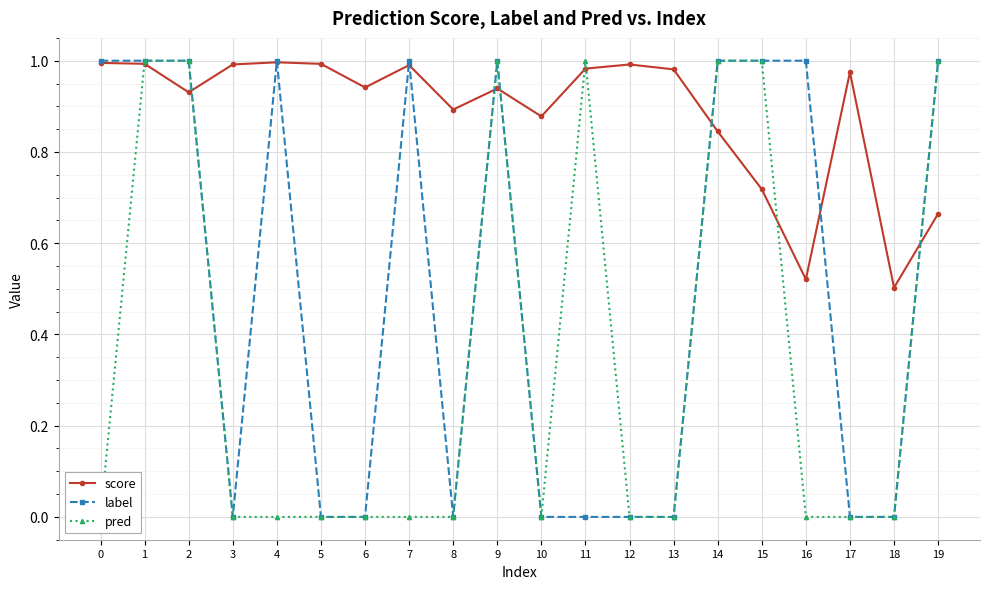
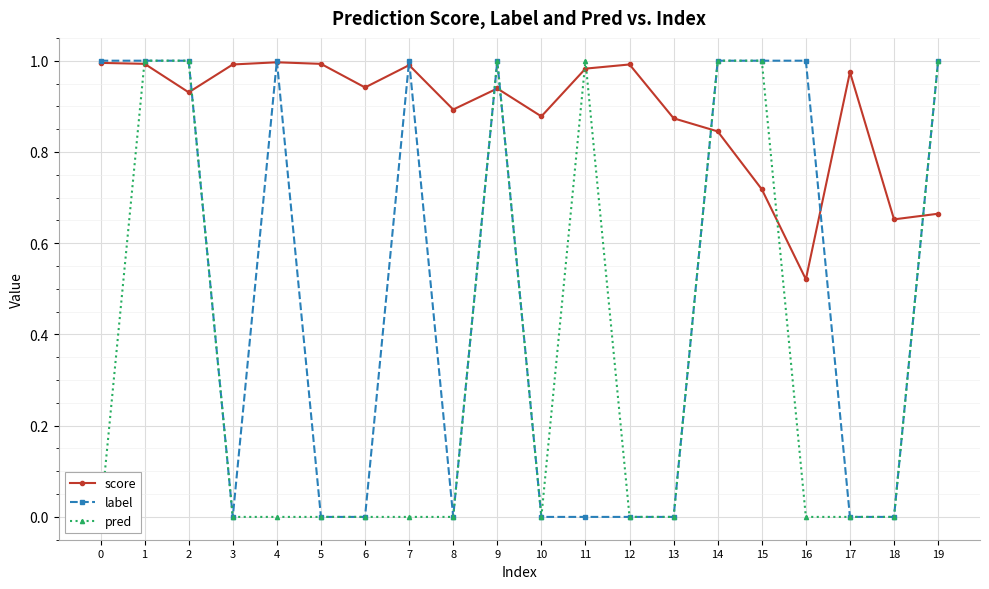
  {
    "score": {
      "1": 0.99,
      "2": 0.93,
      "3": 0.99,
      "5": 0.99,
      "6": 0.94,
      "7": 0.99,
      "8": 0.89,
      "9": 0.94,
      "10": 0.88,
      "11": 0.98,
      "12": 0.99,
-     "13": 0.98,
+     "13": 0.87,
      "14": 0.85,
      "15": 0.72,
      "16": 0.52,
      "17": 0.97,
-     "18": 0.50,
+     "18": 0.65,
      "19": 0.66
    },
    "label": {
      "7": 1.00,
      "11": 0.00,
      "16": 1.00
    },
    "pred": {
      "4": 0.00,
      "7": 0.00,
      "11": 1.00,
      "16": 0.00
    }
  }
